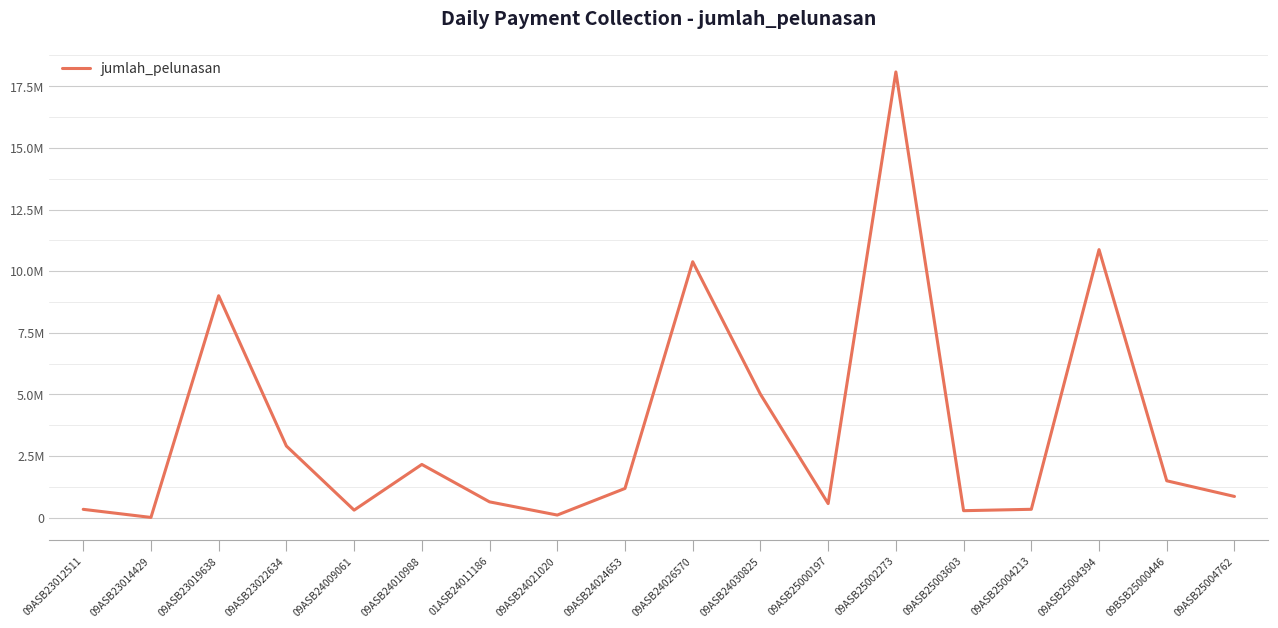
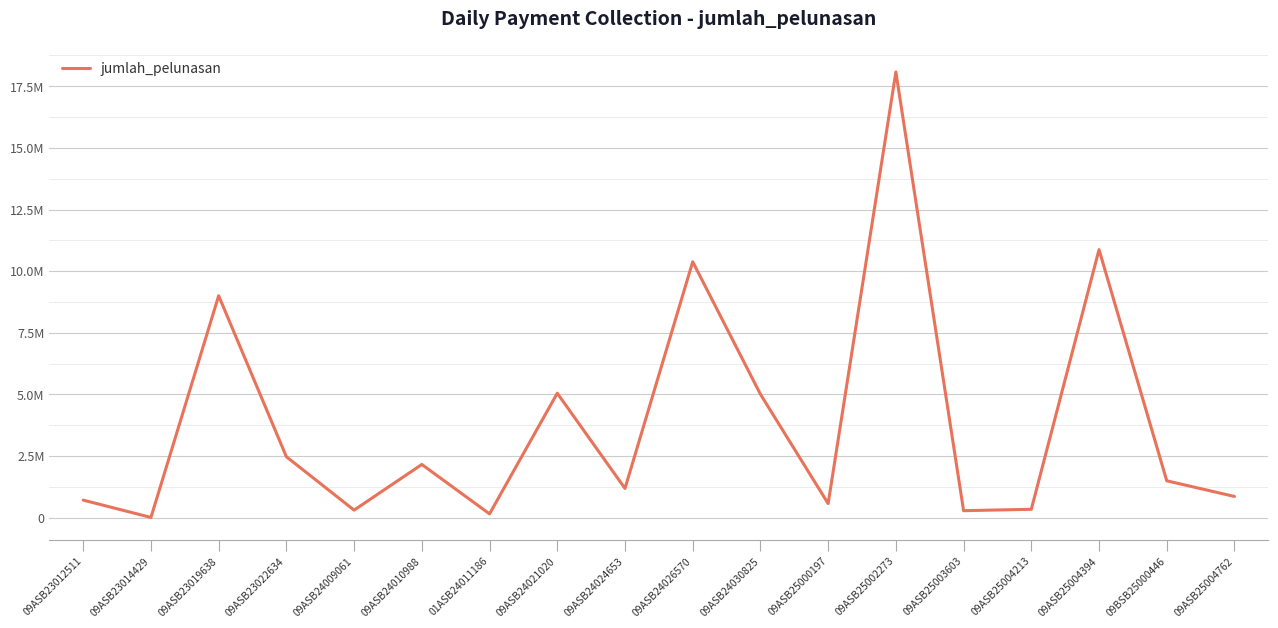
  {
-   "09ASB23012511": 300000,
+   "09ASB23012511": 700000,
    "09ASB23014429": 0,
    "09ASB23019638": 9000000,
-   "09ASB23022634": 2900000,
+   "09ASB23022634": 2500000,
    "09ASB24009061": 300000,
    "09ASB24010988": 2200000,
-   "01ASB24011186": 600000,
-   "09ASB24021020": 100000,
+   "01ASB24011186": 100000,
+   "09ASB24021020": 5000000,
    "09ASB24024653": 1200000,
    "09ASB24026570": 10400000,
    "09ASB24030825": 5000000,
    "09ASB25000197": 600000,
    "09ASB25002273": 18100000,
    "09ASB25003603": 300000,
    "09ASB25004213": 300000,
    "09ASB25004394": 10900000,
    "09BSB25000446": 1500000,
    "09ASB25004762": 900000
  }
